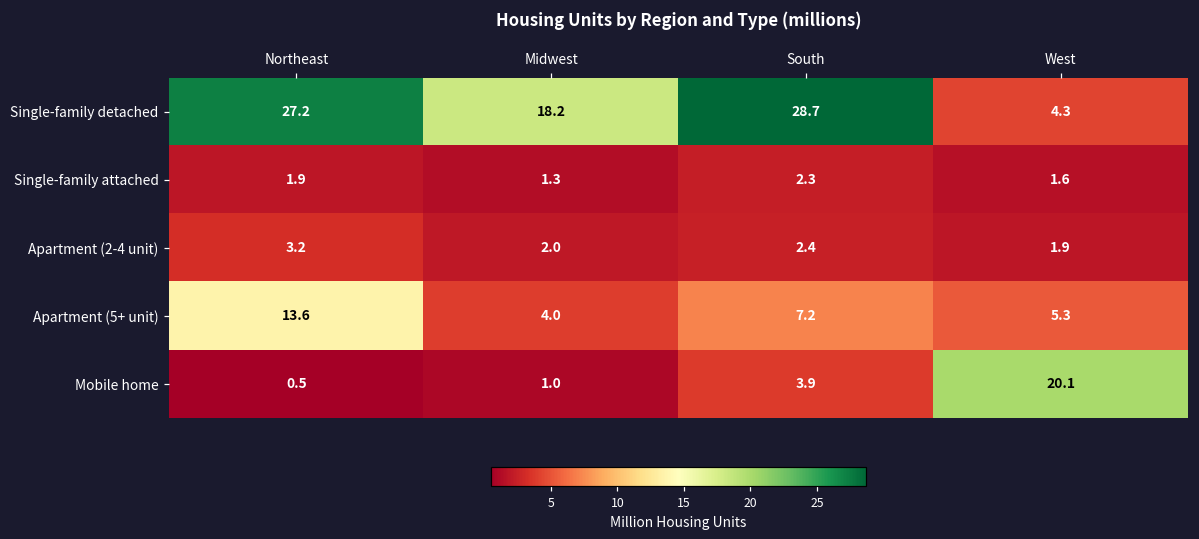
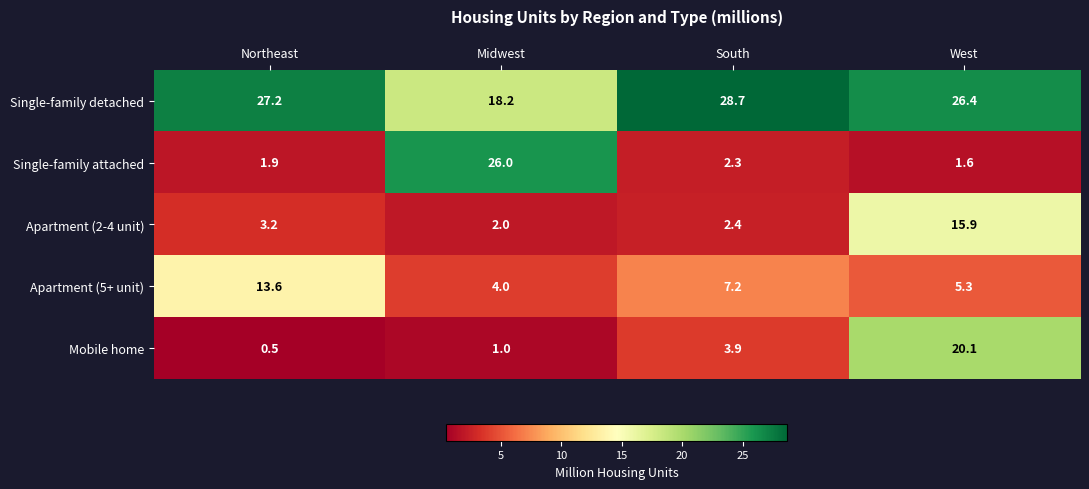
  {
    "Single-family detached": {
      "Northeast": 27.2,
      "Midwest": 18.2,
      "South": 28.7,
-     "West": 4.3
+     "West": 26.4
    },
    "Single-family attached": {
      "Northeast": 1.9,
-     "Midwest": 1.3,
+     "Midwest": 26.0,
      "South": 2.3,
      "West": 1.6
    },
    "Apartment (2-4 unit)": {
      "Northeast": 3.2,
      "Midwest": 2.0,
      "South": 2.4,
-     "West": 1.9
+     "West": 15.9
    },
    "Apartment (5+ unit)": {
      "Northeast": 13.6,
      "Midwest": 4.0,
      "South": 7.2,
      "West": 5.3
    },
    "Mobile home": {
      "Northeast": 0.5,
      "Midwest": 1.0,
      "South": 3.9,
      "West": 20.1
    }
  }
